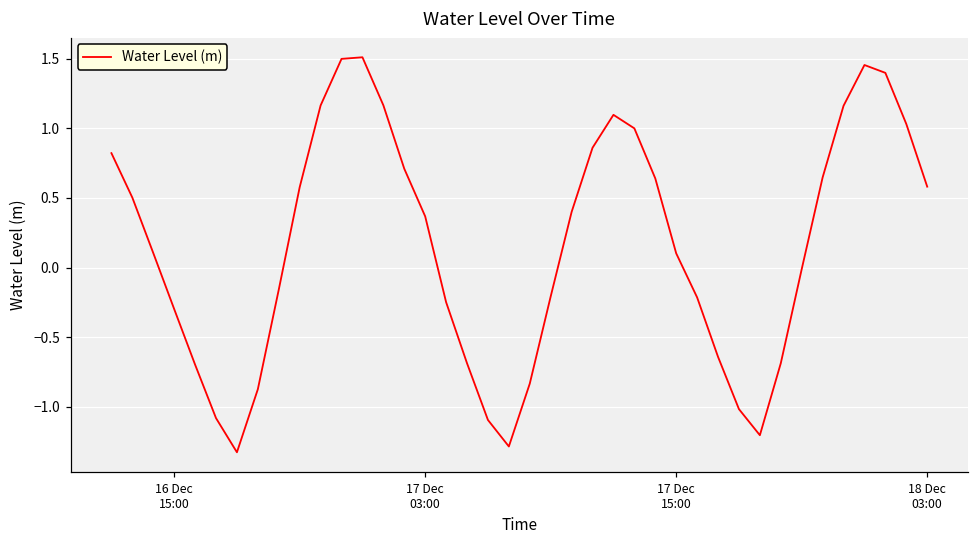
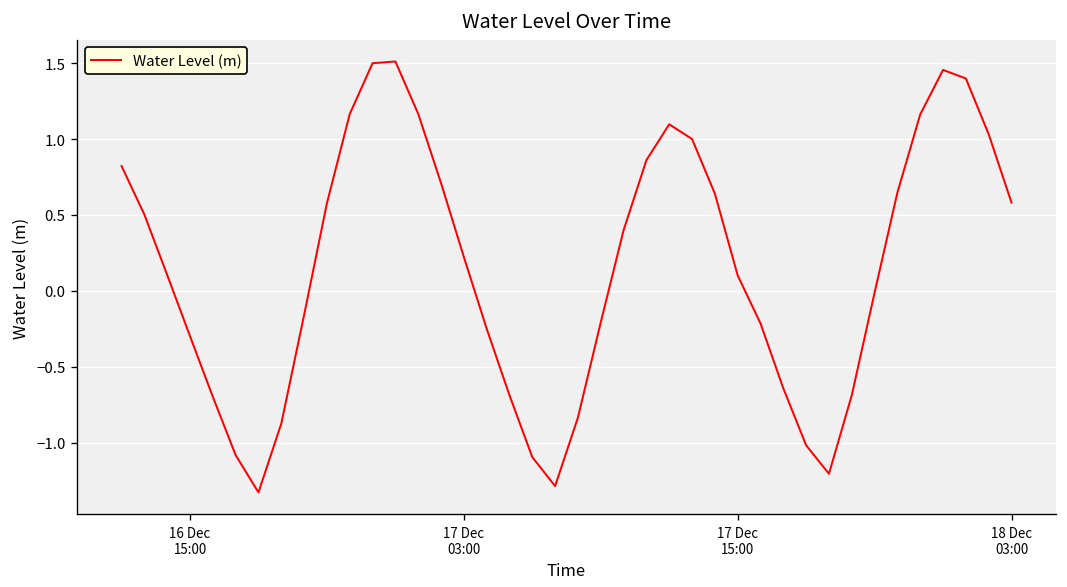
  {
    "16 Dec 15:00": -0.30,
-   "17 Dec 03:00": 0.37,
+   "17 Dec 03:00": 0.22,
    "17 Dec 15:00": 0.10,
    "18 Dec 03:00": 0.58
  }
